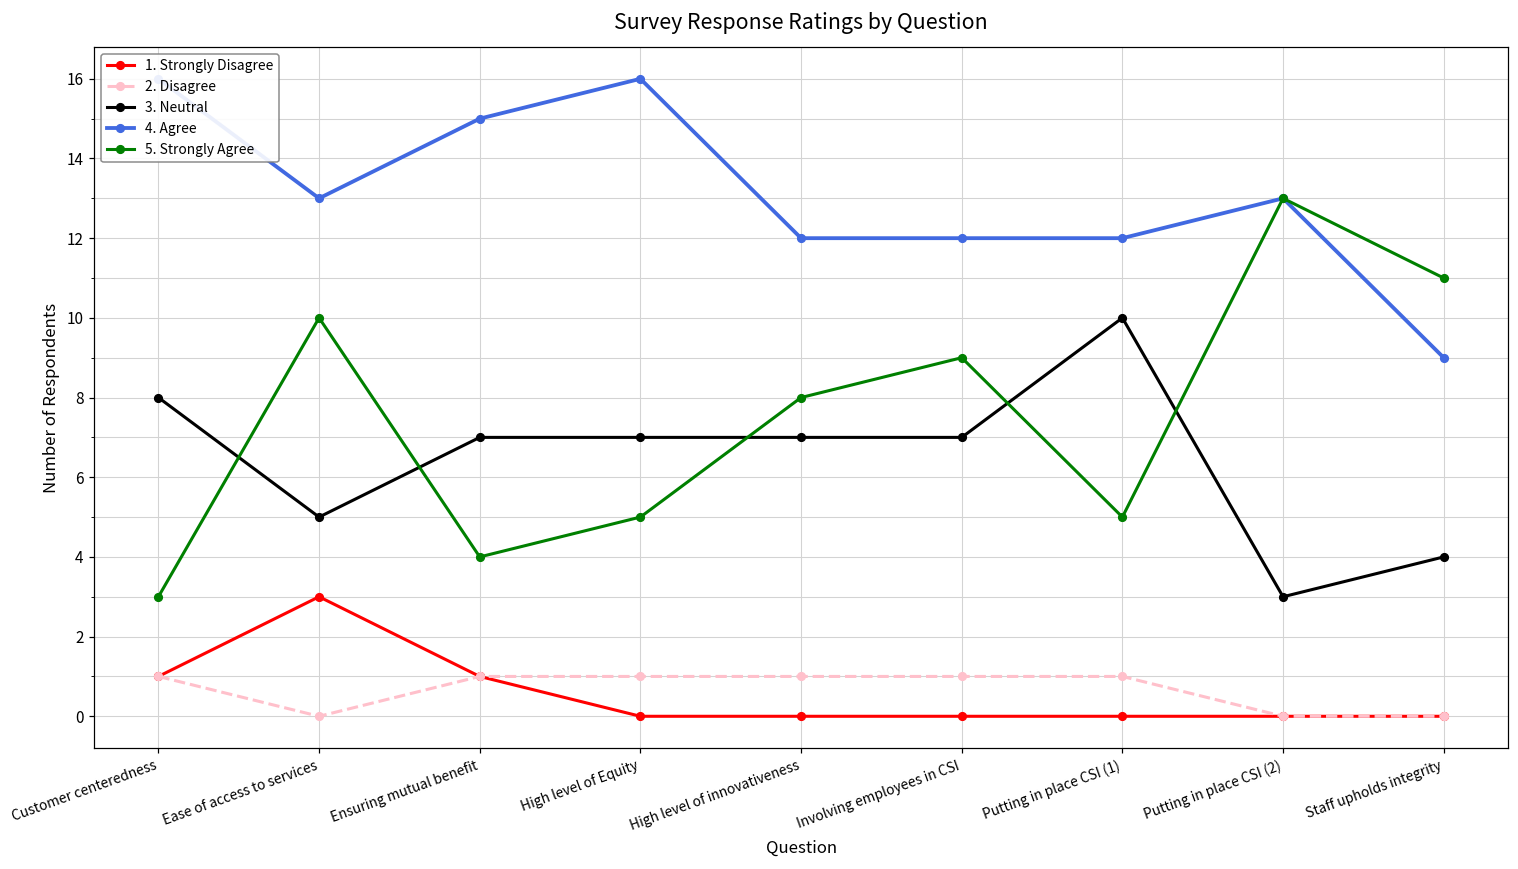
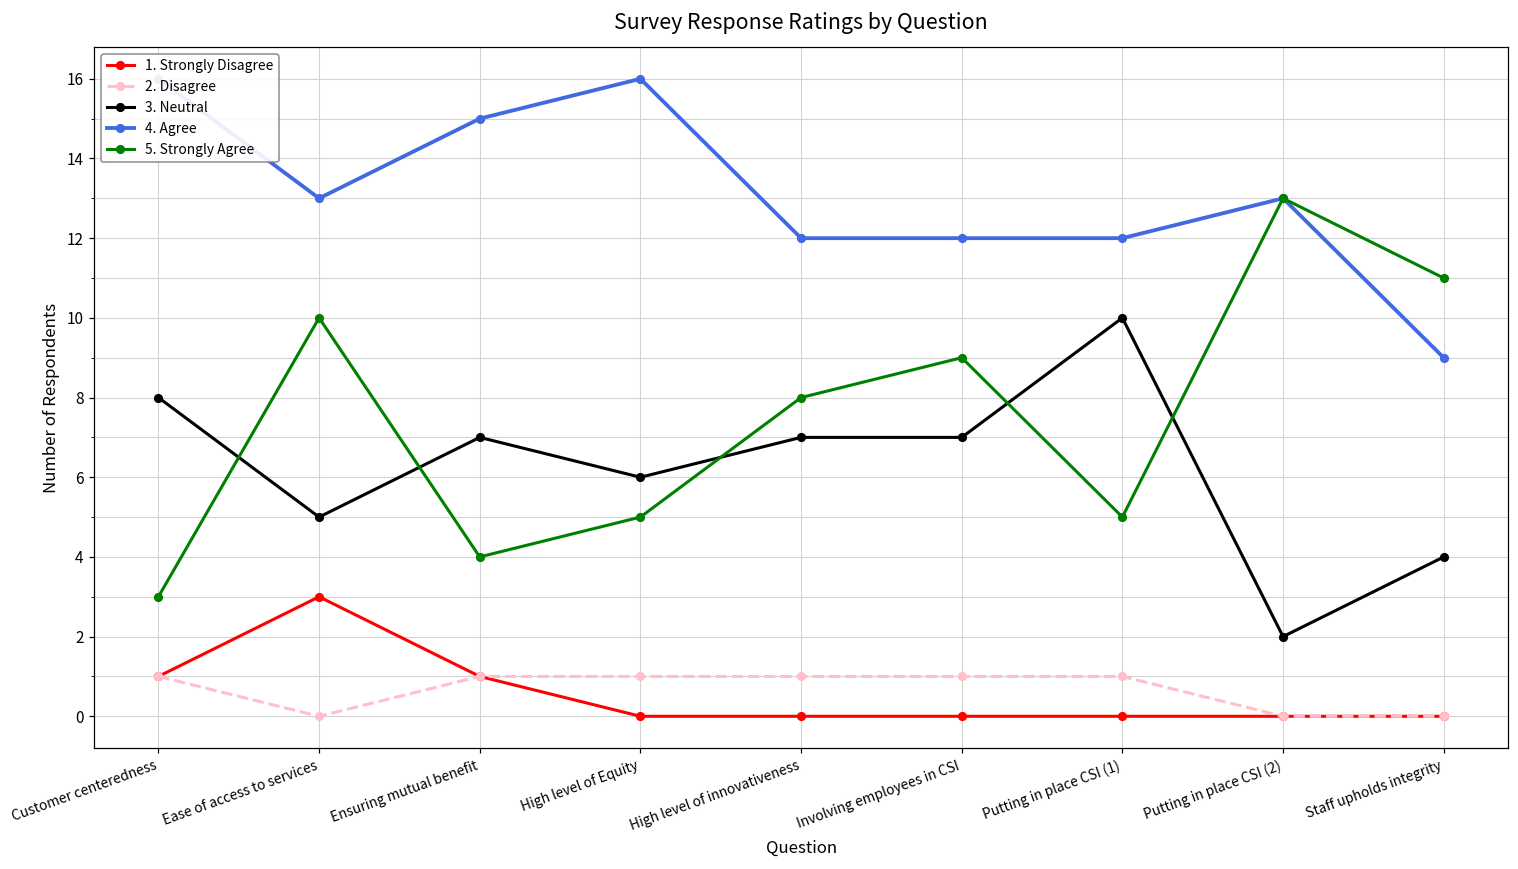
  {
    "1. Strongly Disagree": {
      "Ease of access to services": 3,
      "High level of Equity": 0,
      "High level of innovativeness": 0,
      "Involving employees in CSI": 0,
      "Putting in place CSI (1)": 0
    },
    "2. Disagree": {
      "Ease of access to services": 0,
      "High level of Equity": 1,
      "High level of innovativeness": 1,
      "Involving employees in CSI": 1,
      "Putting in place CSI (1)": 1
    },
    "3. Neutral": {
      "Customer centeredness": 8,
      "Ease of access to services": 5,
      "Ensuring mutual benefit": 7,
-     "High level of Equity": 7,
+     "High level of Equity": 6,
      "High level of innovativeness": 7,
      "Involving employees in CSI": 7,
      "Putting in place CSI (1)": 10,
-     "Putting in place CSI (2)": 3,
+     "Putting in place CSI (2)": 2,
      "Staff upholds integrity": 4
    },
    "4. Agree": {
      "Ease of access to services": 13,
      "Ensuring mutual benefit": 15,
      "High level of Equity": 16,
      "High level of innovativeness": 12,
      "Involving employees in CSI": 12,
      "Putting in place CSI (1)": 12,
      "Staff upholds integrity": 9
    },
    "5. Strongly Agree": {
      "Customer centeredness": 3,
      "Ease of access to services": 10,
      "Ensuring mutual benefit": 4,
      "High level of Equity": 5,
      "High level of innovativeness": 8,
      "Involving employees in CSI": 9,
      "Putting in place CSI (1)": 5,
      "Staff upholds integrity": 11
    }
  }
